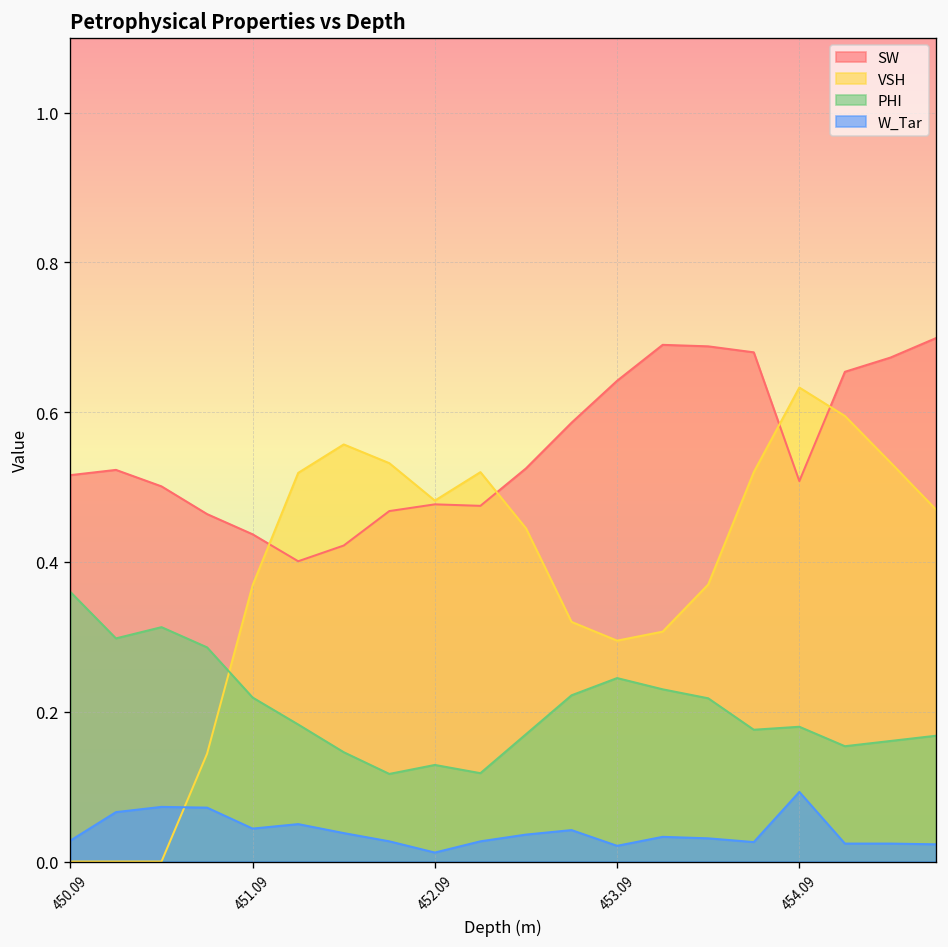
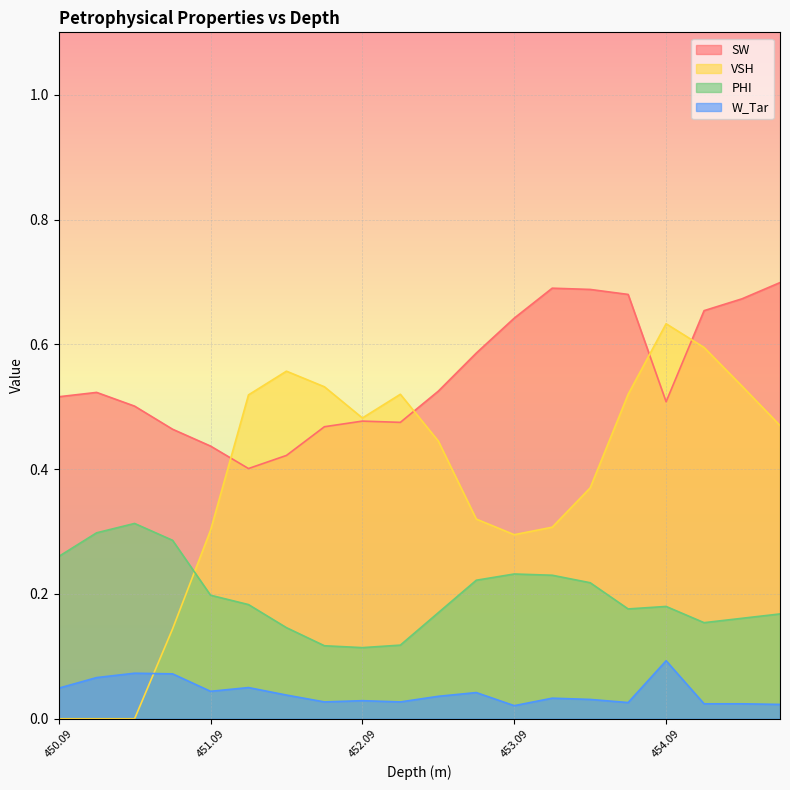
  {
    "SW": {
      "450.09": 0.52,
      "451.09": 0.44,
      "452.09": 0.48,
      "453.09": 0.64,
      "454.09": 0.51
    },
    "VSH": {
      "450.09": 0.00,
-     "451.09": 0.37,
+     "451.09": 0.30,
      "452.09": 0.48,
      "453.09": 0.30,
      "454.09": 0.63
    },
    "PHI": {
-     "450.09": 0.36,
-     "451.09": 0.22,
-     "452.09": 0.13,
-     "453.09": 0.25,
+     "450.09": 0.26,
+     "451.09": 0.20,
+     "452.09": 0.11,
+     "453.09": 0.23,
      "454.09": 0.18
    },
    "W_Tar": {
-     "450.09": 0.03,
+     "450.09": 0.05,
      "451.09": 0.04,
-     "452.09": 0.01,
+     "452.09": 0.03,
      "453.09": 0.02,
      "454.09": 0.09
    }
  }
